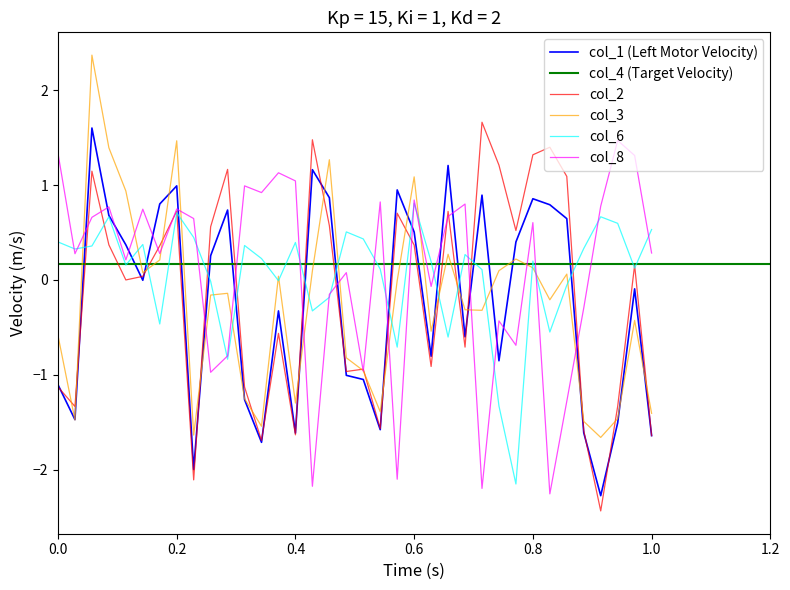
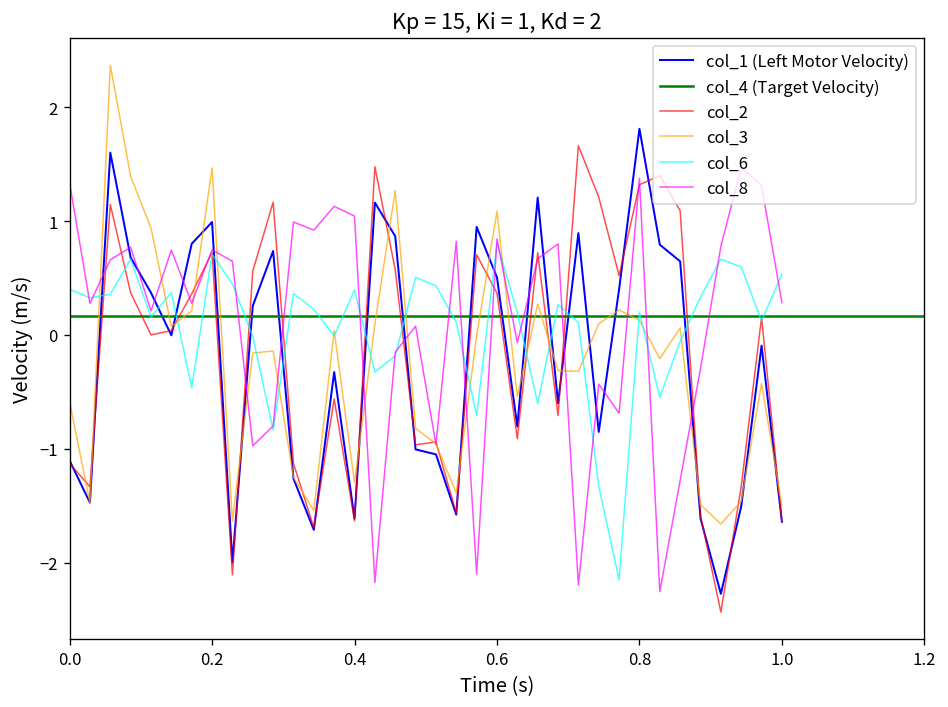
  {
    "col_1 (Left Motor Velocity)": {
      "0.2": 1.0,
      "0.6": 0.5,
-     "0.8": 0.9
+     "0.8": 1.8
    },
    "col_2": {
      "0.6": 0.4,
      "0.8": 1.3
    },
    "col_3": {
      "0.0": -0.6,
      "0.2": 1.5,
      "0.4": -1.3,
      "0.6": 1.1,
      "0.8": 0.1,
-     "1.0": -1.4
+     "1.0": -1.5
    },
    "col_6": {
      "0.0": 0.4,
      "0.4": 0.4,
      "0.6": 0.8,
      "0.8": 0.2,
      "1.0": 0.5
    },
    "col_8": {
      "0.0": 1.3,
      "0.4": 1.0,
      "0.6": 0.8,
-     "0.8": 0.6,
+     "0.8": 1.4,
      "1.0": 0.3
    }
  }
